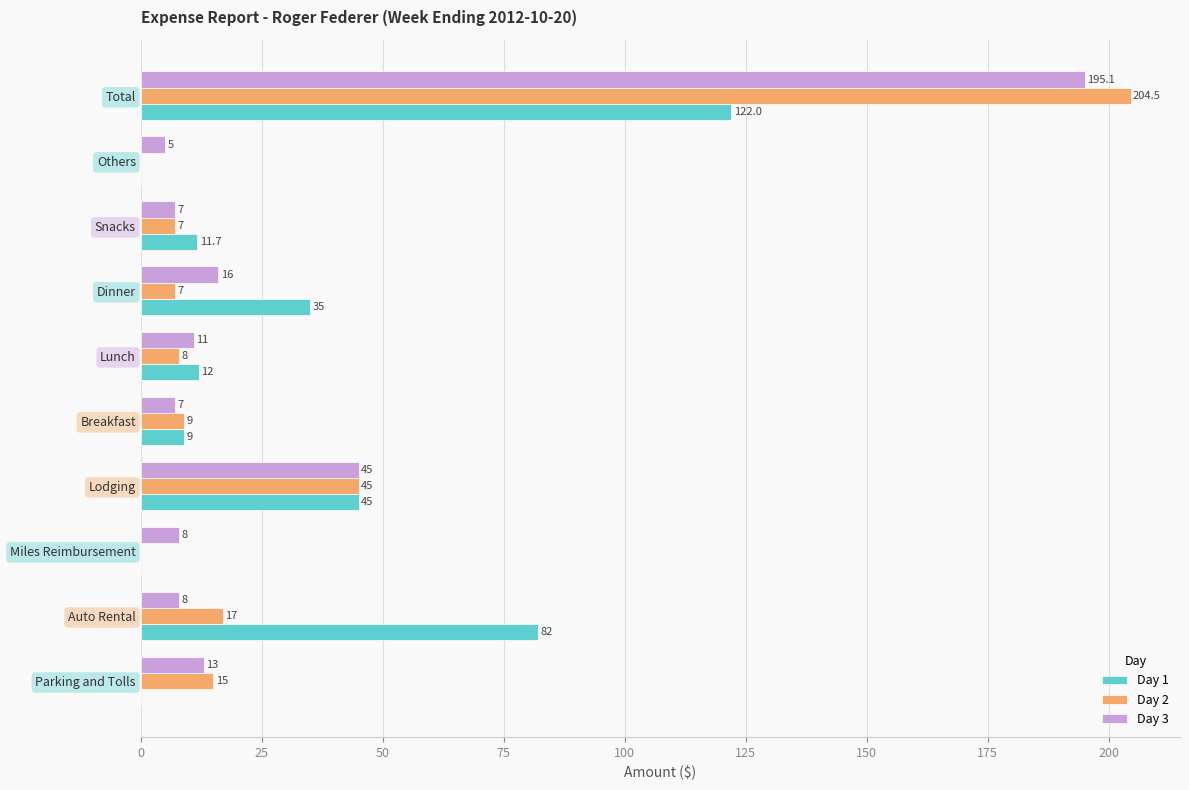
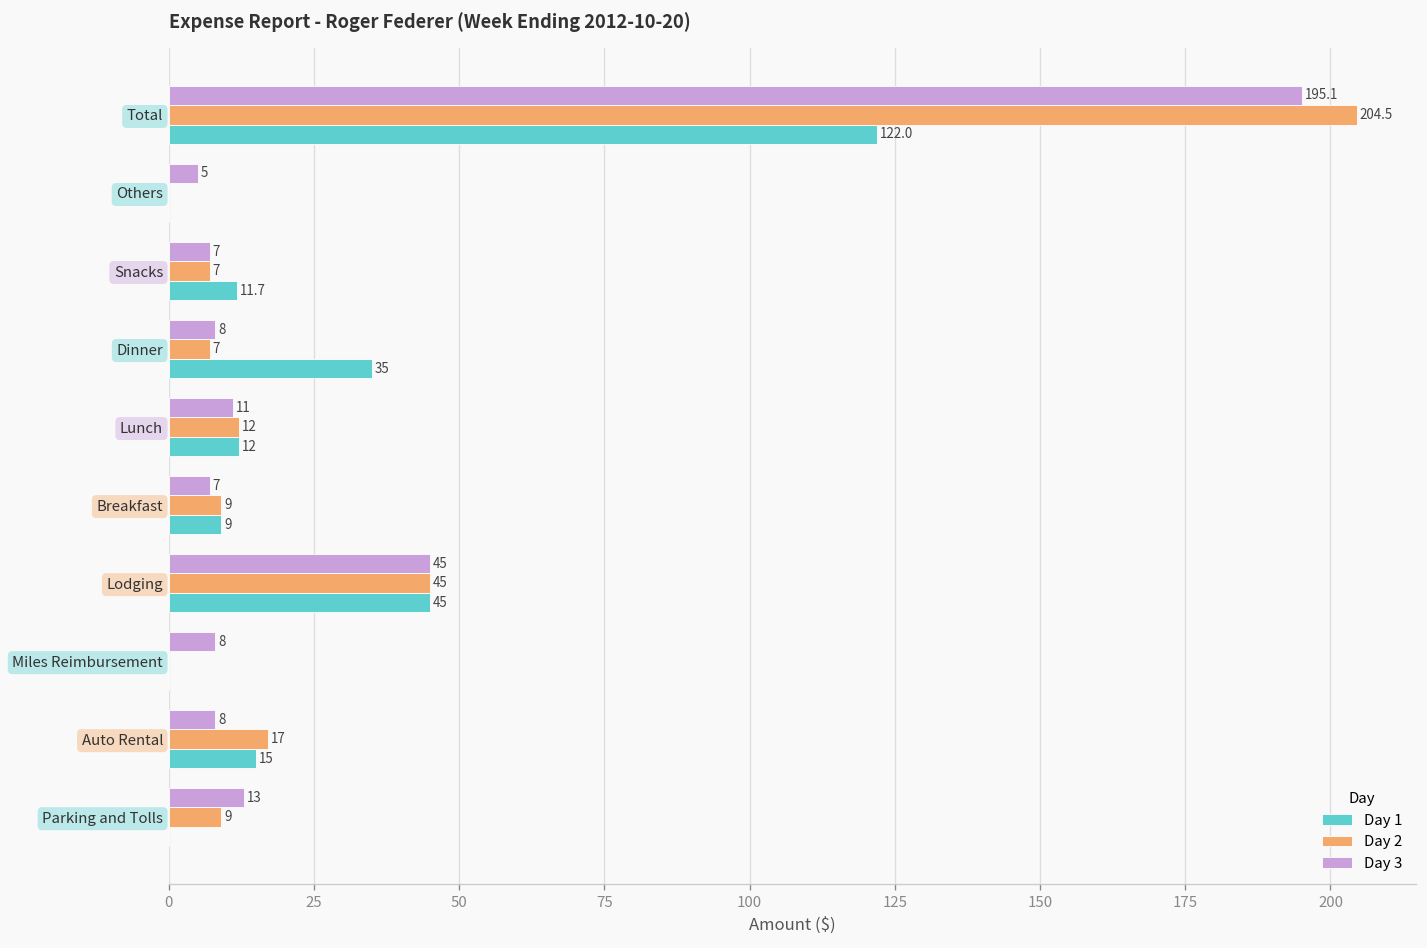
  {
    "Day 1": {
      "Total": 122.0,
      "Snacks": 11.7,
      "Dinner": 35,
      "Lunch": 12,
      "Breakfast": 9,
      "Lodging": 45,
-     "Auto Rental": 82
+     "Auto Rental": 15
    },
    "Day 2": {
      "Total": 204.5,
      "Snacks": 7,
      "Dinner": 7,
-     "Lunch": 8,
+     "Lunch": 12,
      "Breakfast": 9,
      "Lodging": 45,
      "Auto Rental": 17,
-     "Parking and Tolls": 15
+     "Parking and Tolls": 9
    },
    "Day 3": {
      "Total": 195.1,
      "Others": 5,
      "Snacks": 7,
-     "Dinner": 16,
+     "Dinner": 8,
      "Lunch": 11,
      "Breakfast": 7,
      "Lodging": 45,
      "Miles Reimbursement": 8,
      "Auto Rental": 8,
      "Parking and Tolls": 13
    }
  }
